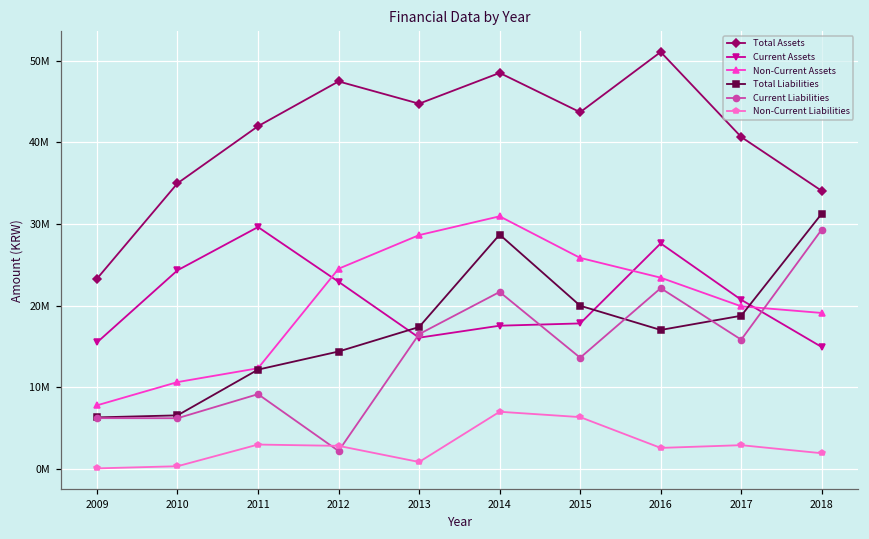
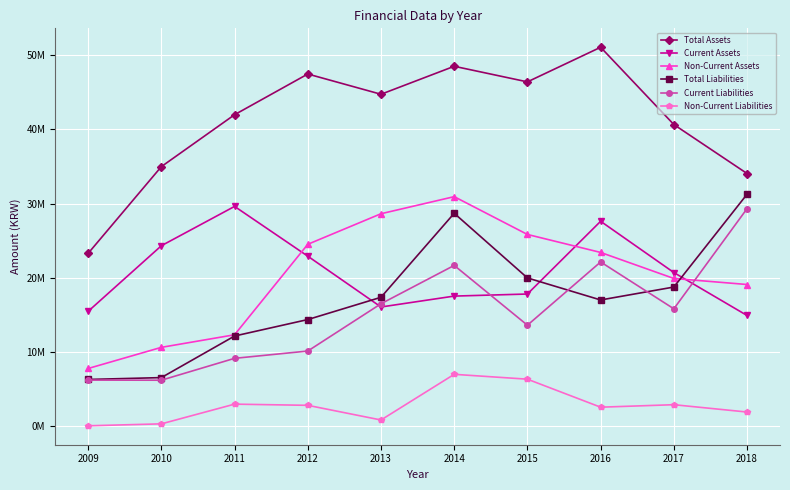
  {
    "Total Assets": {
      "2009": 23000000,
      "2010": 35000000,
      "2011": 42000000,
      "2012": 47000000,
      "2013": 45000000,
      "2014": 49000000,
-     "2015": 44000000,
+     "2015": 46000000,
      "2016": 51000000,
      "2017": 41000000,
      "2018": 34000000
    },
    "Current Assets": {
      "2009": 16000000,
      "2010": 24000000,
      "2011": 30000000,
      "2012": 23000000,
      "2013": 16000000,
      "2014": 18000000,
      "2015": 18000000,
      "2016": 28000000,
      "2017": 21000000,
      "2018": 15000000
    },
    "Total Liabilities": {
      "2010": 7000000,
      "2012": 14000000,
      "2013": 17000000,
      "2014": 29000000,
      "2015": 20000000,
      "2016": 17000000,
      "2017": 19000000,
      "2018": 31000000
    },
    "Current Liabilities": {
      "2010": 6000000,
      "2011": 9000000,
-     "2012": 2000000,
+     "2012": 10000000,
      "2013": 17000000,
      "2014": 22000000,
      "2015": 14000000,
      "2016": 22000000,
      "2017": 16000000,
      "2018": 29000000
    }
  }
